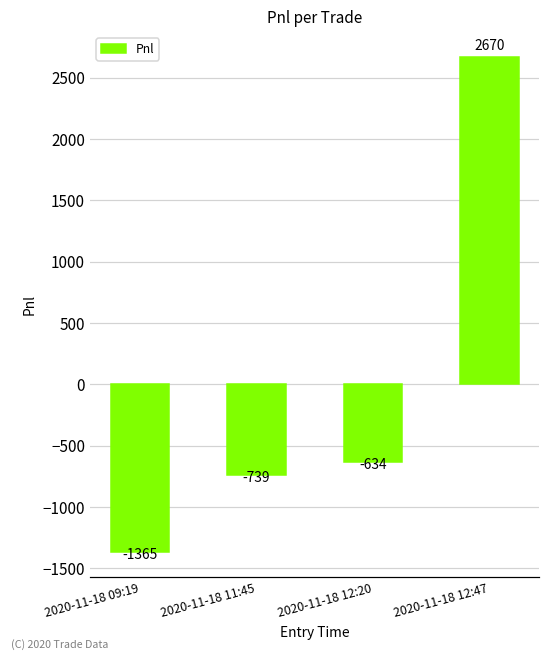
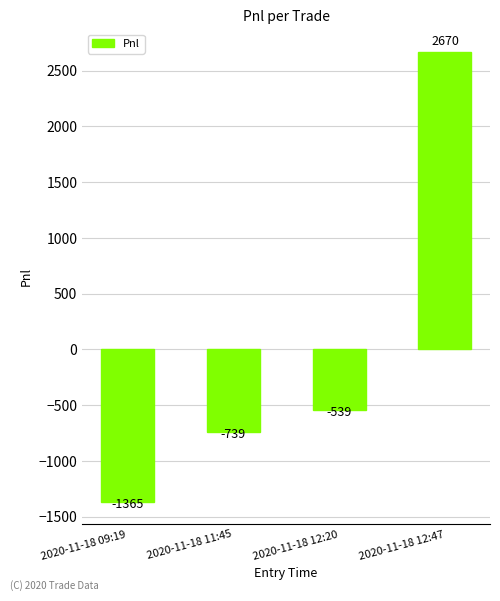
  {
    "2020-11-18 09:19": -1365,
    "2020-11-18 11:45": -739,
-   "2020-11-18 12:20": -634,
+   "2020-11-18 12:20": -539,
    "2020-11-18 12:47": 2670
  }
